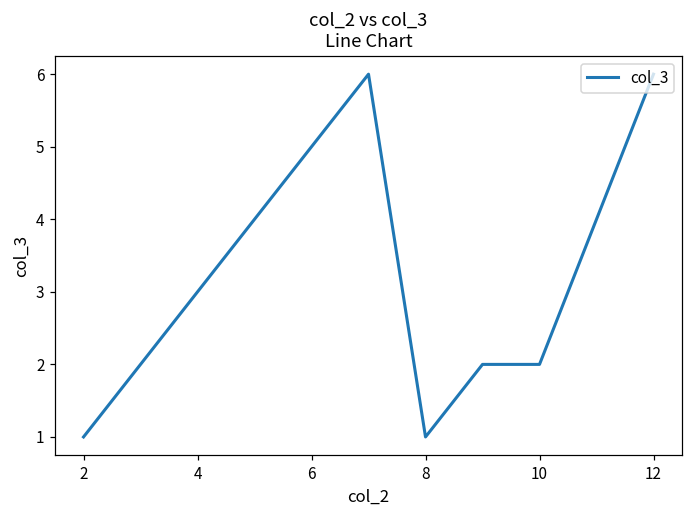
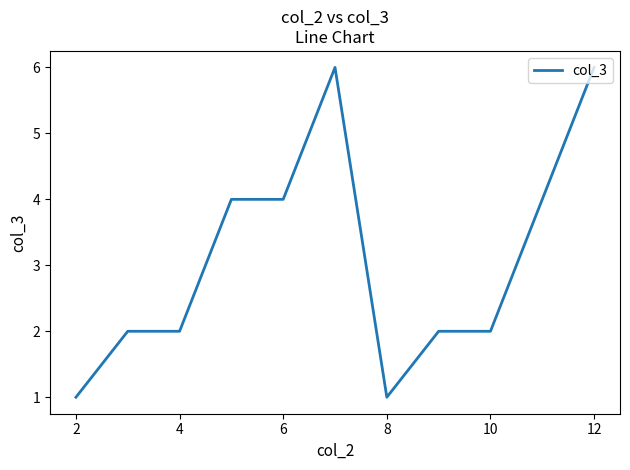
  {
    "2": 1,
-   "4": 3,
-   "6": 5,
+   "4": 2,
+   "6": 4,
    "8": 1,
    "10": 2
  }
